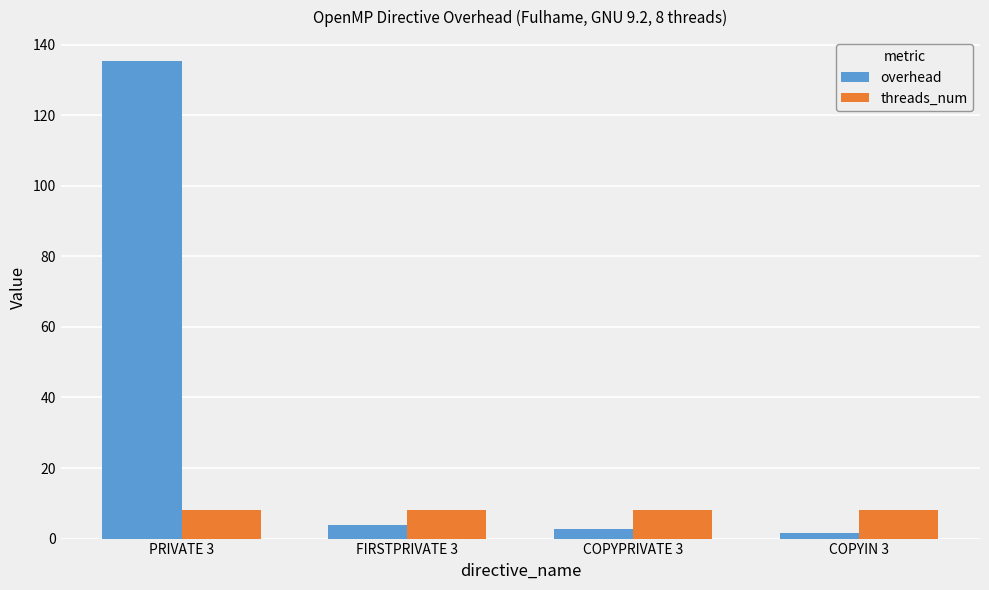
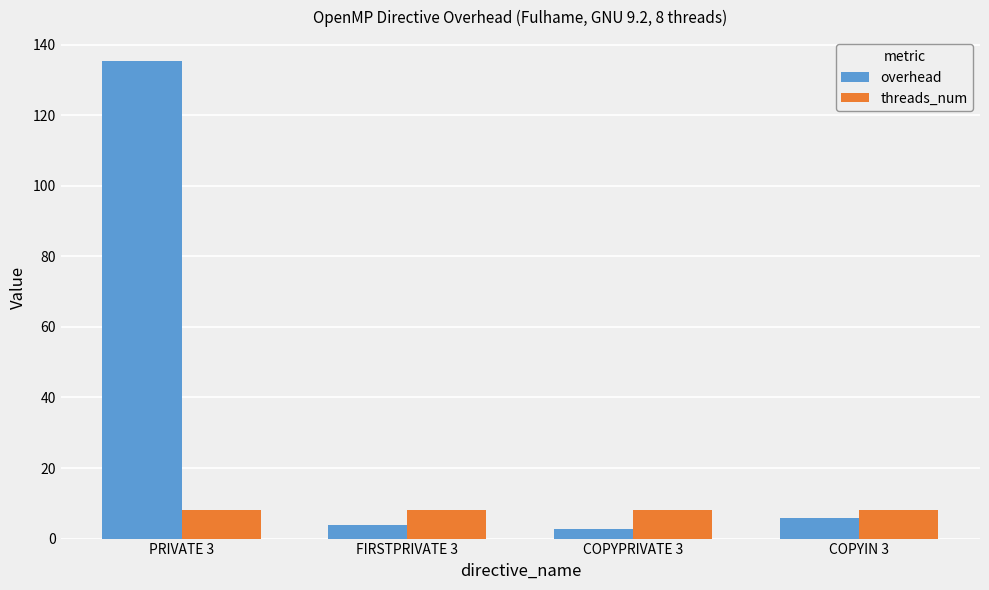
  {
    "overhead": {
      "PRIVATE 3": 135,
      "FIRSTPRIVATE 3": 4,
      "COPYPRIVATE 3": 3,
-     "COPYIN 3": 1
+     "COPYIN 3": 6
    },
    "threads_num": {
      "PRIVATE 3": 8,
      "FIRSTPRIVATE 3": 8,
      "COPYPRIVATE 3": 8,
      "COPYIN 3": 8
    }
  }
